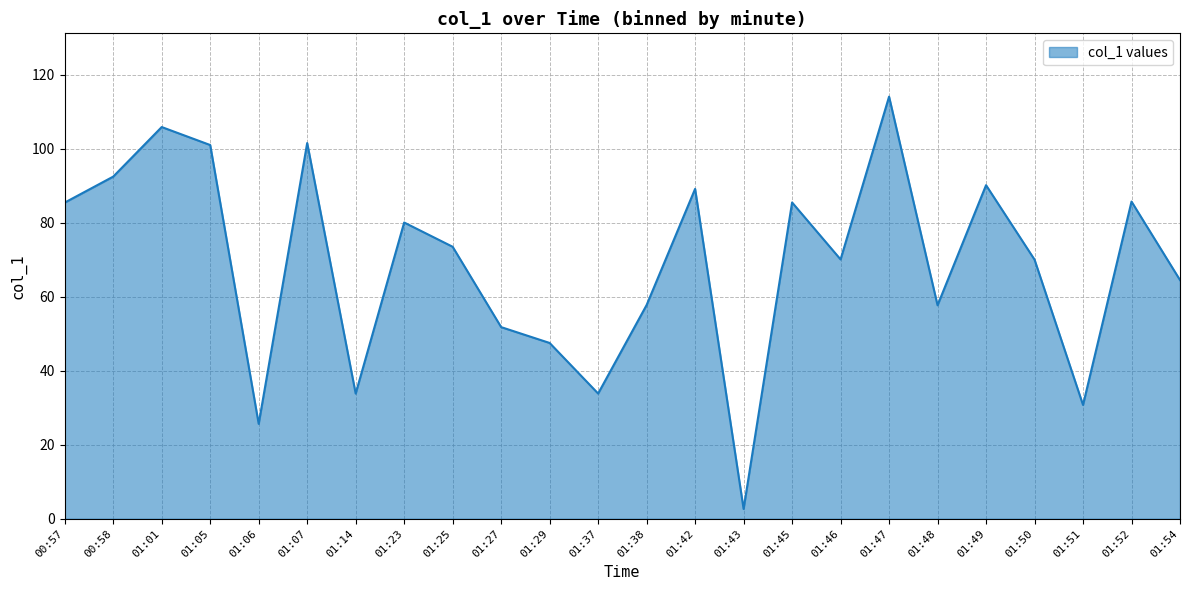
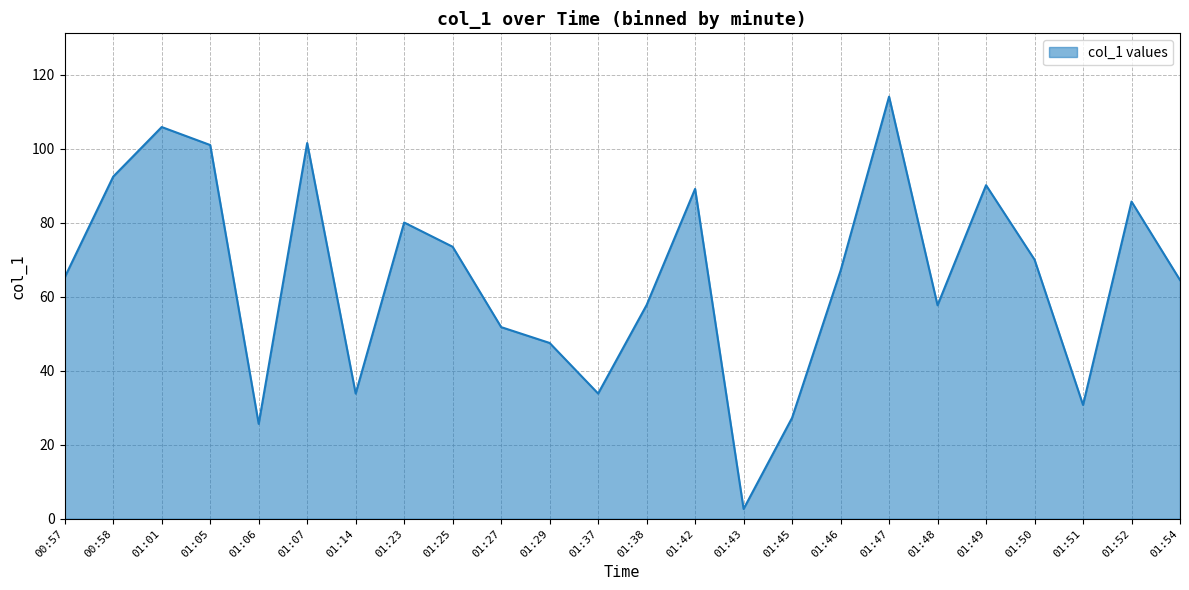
  {
-   "00:57": 85,
+   "00:57": 65,
    "00:58": 92,
    "01:01": 106,
    "01:05": 101,
    "01:06": 26,
    "01:07": 102,
    "01:14": 34,
    "01:23": 80,
    "01:25": 74,
    "01:27": 52,
    "01:29": 48,
    "01:37": 34,
    "01:38": 58,
    "01:42": 89,
    "01:43": 3,
-   "01:45": 85,
-   "01:46": 70,
+   "01:45": 27,
+   "01:46": 67,
    "01:47": 114,
    "01:48": 58,
    "01:49": 90,
    "01:50": 70,
    "01:51": 31,
    "01:52": 86,
    "01:54": 65
  }
